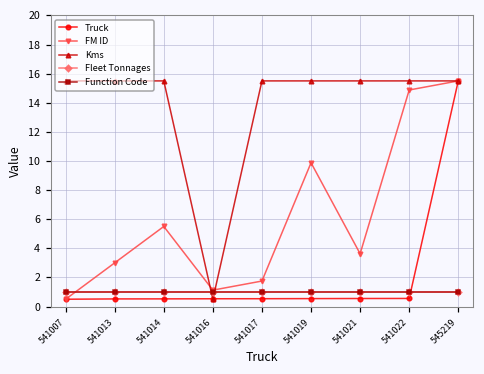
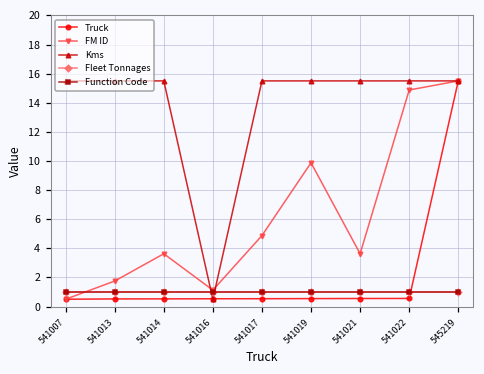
  {
    "FM ID": {
-     "541013": 3.0,
-     "541014": 5.5,
-     "541017": 1.8,
+     "541013": 1.8,
+     "541014": 3.6,
+     "541017": 4.9,
      "541019": 9.9,
      "541021": 3.6,
      "541022": 14.9
    }
  }
